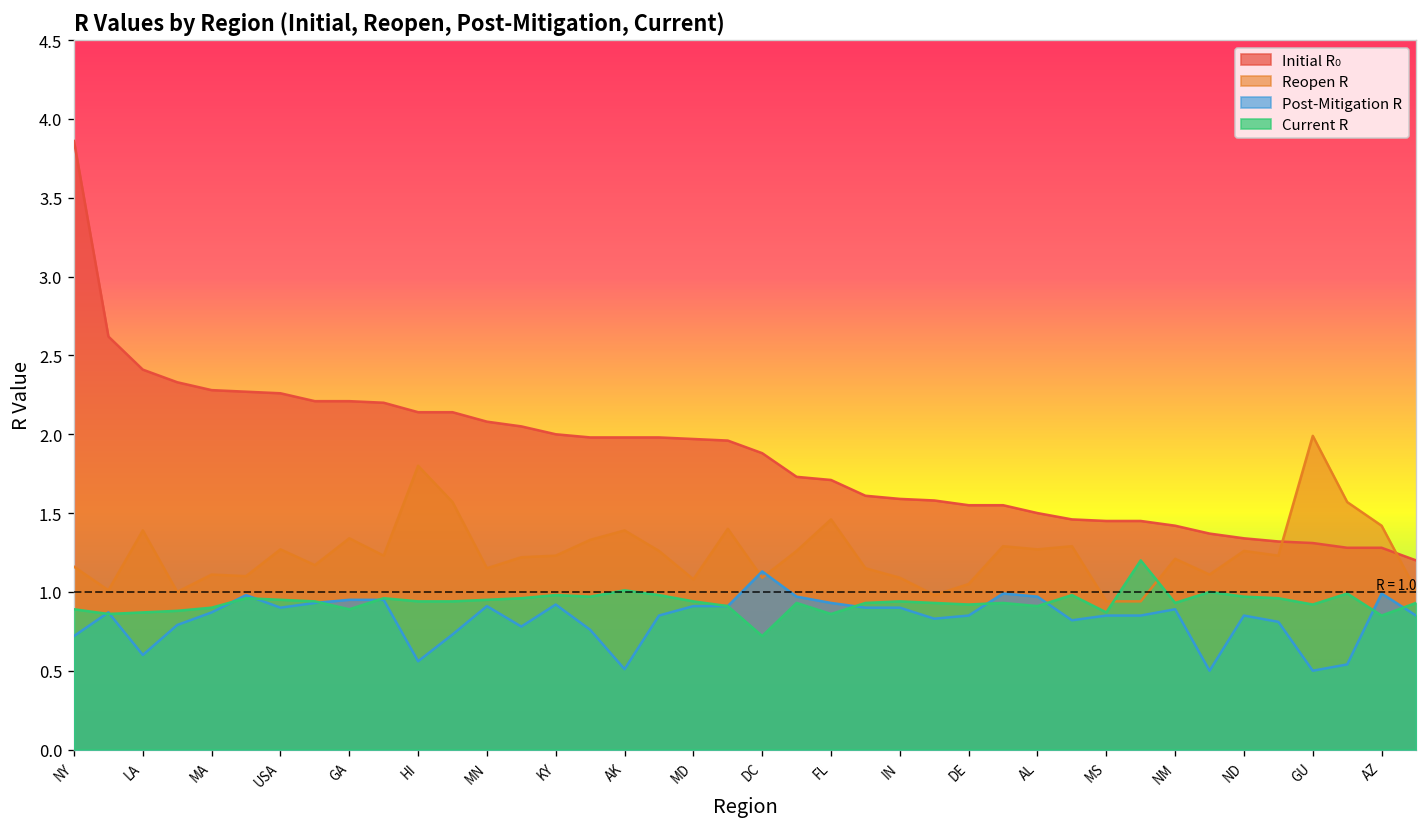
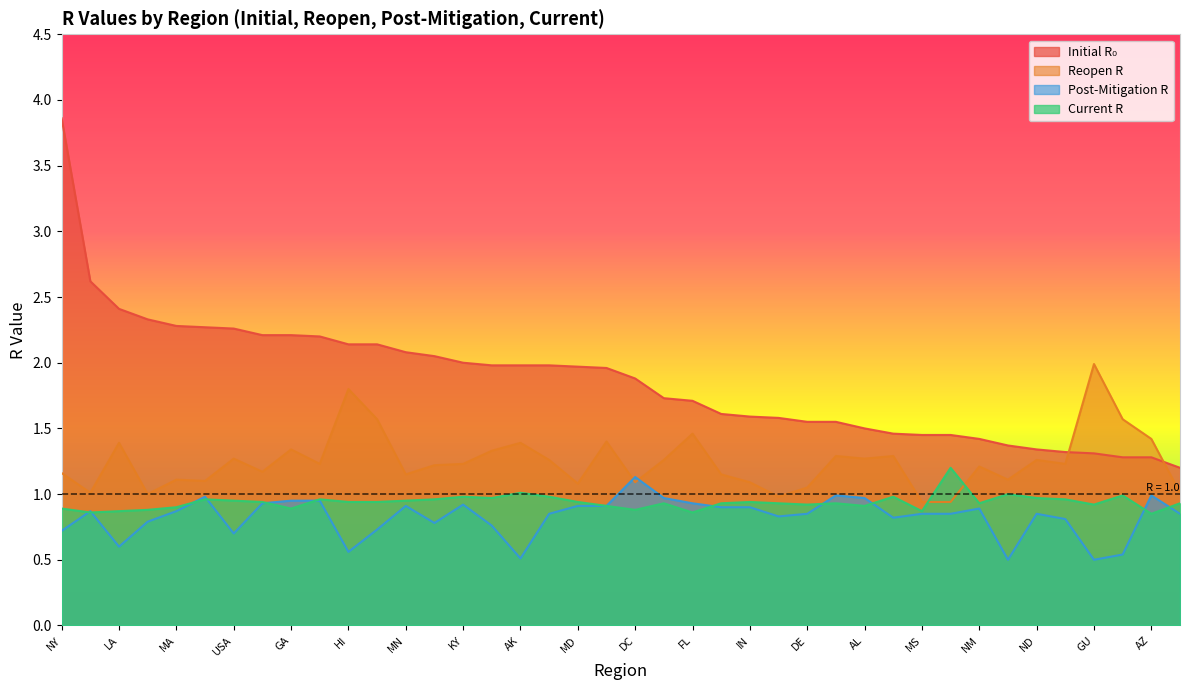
  {
    "Post-Mitigation R": {
      "LA": 0.6,
-     "USA": 0.9,
+     "USA": 0.7,
      "MD": 0.9,
      "DC": 1.13,
      "FL": 0.93,
      "AL": 0.97,
      "MS": 0.85,
      "GU": 0.5
    },
    "Current R": {
      "LA": 0.87,
      "USA": 0.95,
      "MD": 0.94,
-     "DC": 0.72,
+     "DC": 0.88,
      "FL": 0.86,
      "AL": 0.91,
      "MS": 0.87,
      "GU": 0.92,
      "AZ": 0.85
    }
  }
